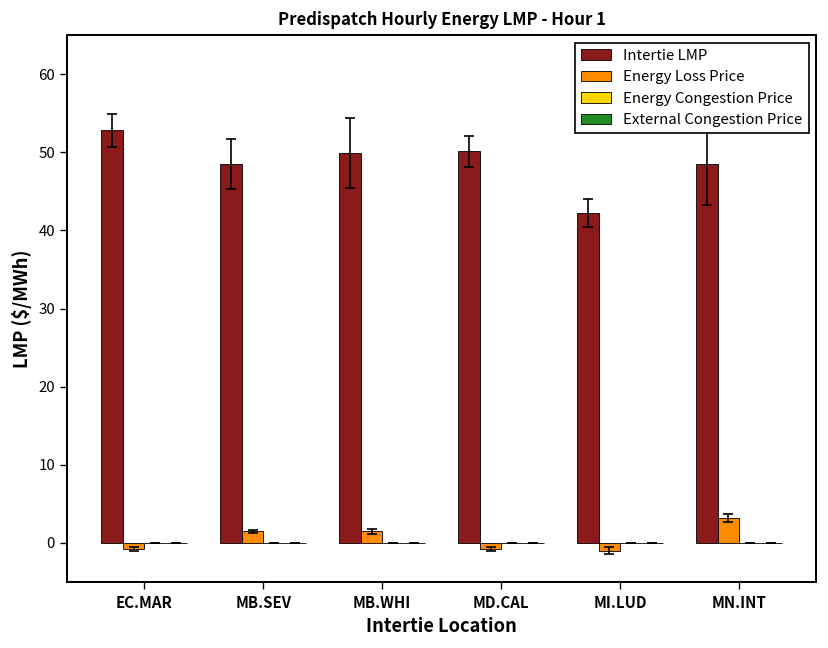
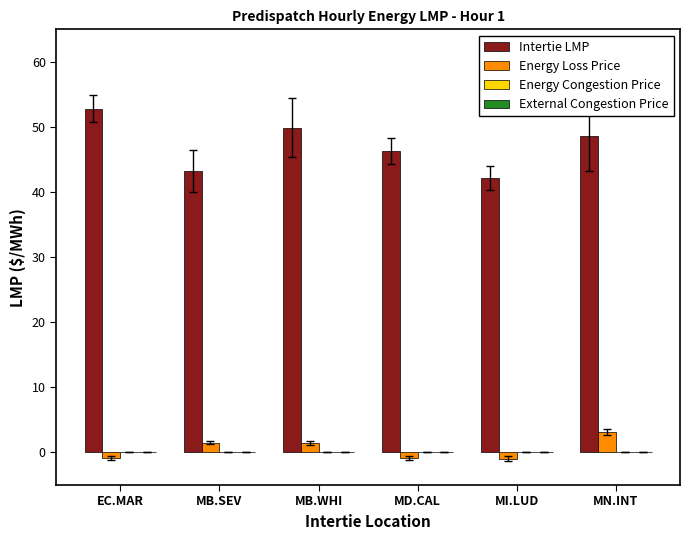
  {
    "Intertie LMP": {
      "EC.MAR": 53,
-     "MB.SEV": 49,
+     "MB.SEV": 43,
      "MB.WHI": 50,
-     "MD.CAL": 50,
+     "MD.CAL": 46,
      "MI.LUD": 42,
      "MN.INT": 49
    },
    "Energy Loss Price": {
      "EC.MAR": -1,
      "MB.SEV": 2,
      "MB.WHI": 2,
      "MD.CAL": -1,
      "MI.LUD": -1,
      "MN.INT": 3
    },
    "Energy Congestion Price": {
      "EC.MAR": 0,
      "MB.SEV": 0,
      "MB.WHI": 0,
      "MD.CAL": 0,
      "MI.LUD": 0,
      "MN.INT": 0
    },
    "External Congestion Price": {
      "EC.MAR": 0,
      "MB.SEV": 0,
      "MB.WHI": 0,
      "MD.CAL": 0,
      "MI.LUD": 0,
      "MN.INT": 0
    }
  }
